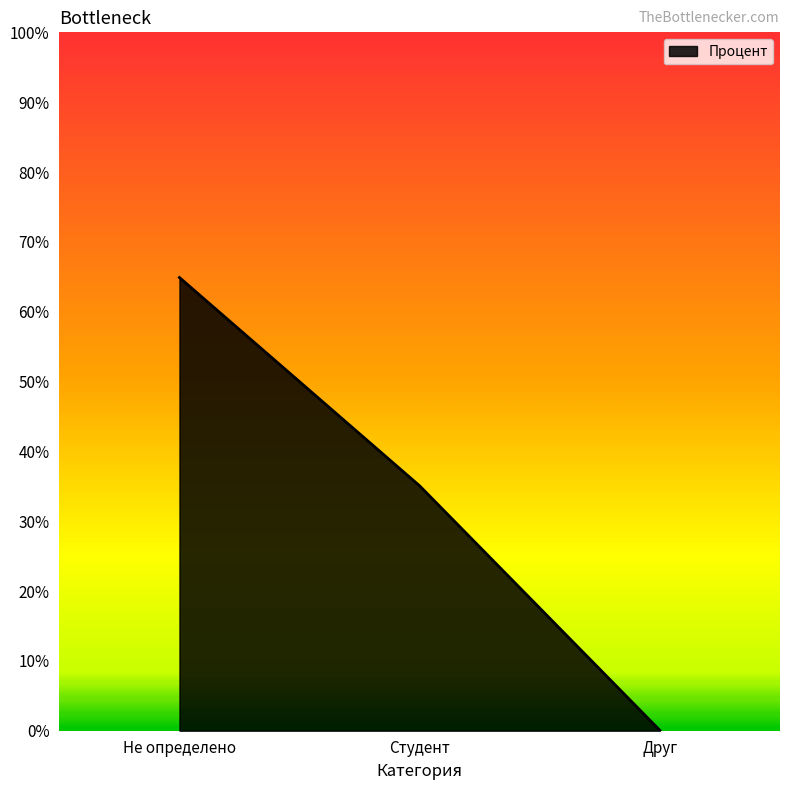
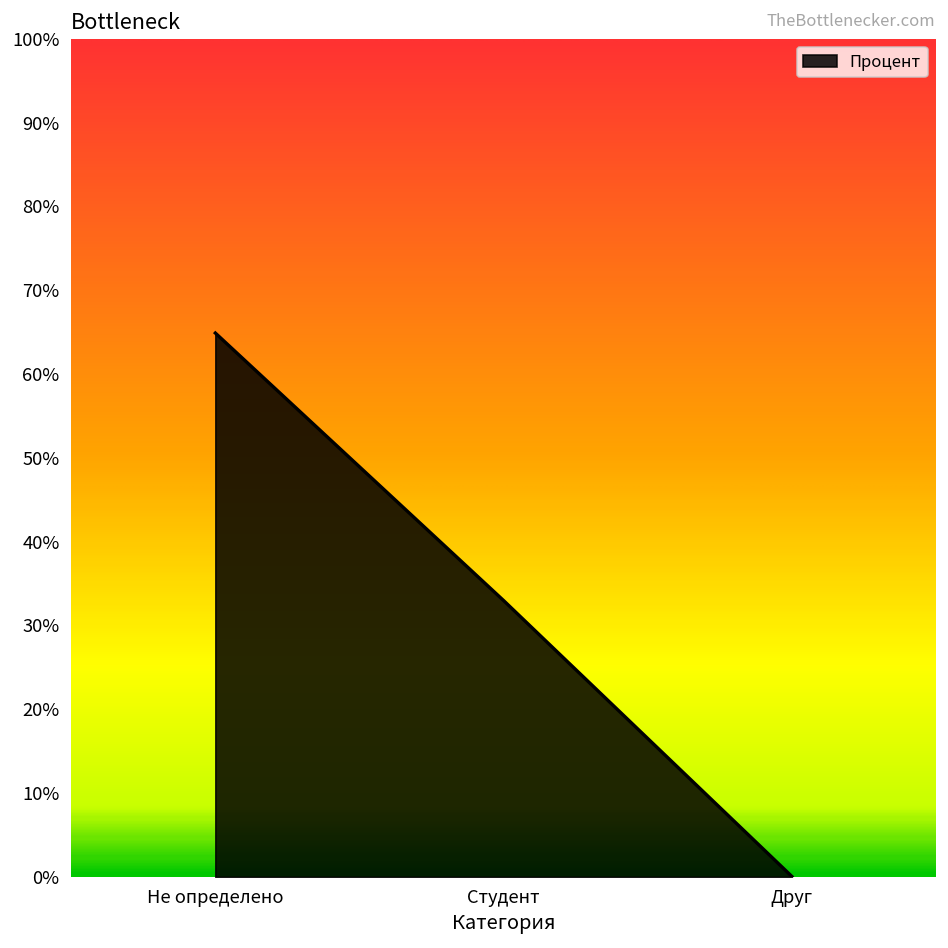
  {
    "Не определено": "65%",
-   "Студент": "35%",
+   "Студент": "33%",
    "Друг": "0%"
  }
